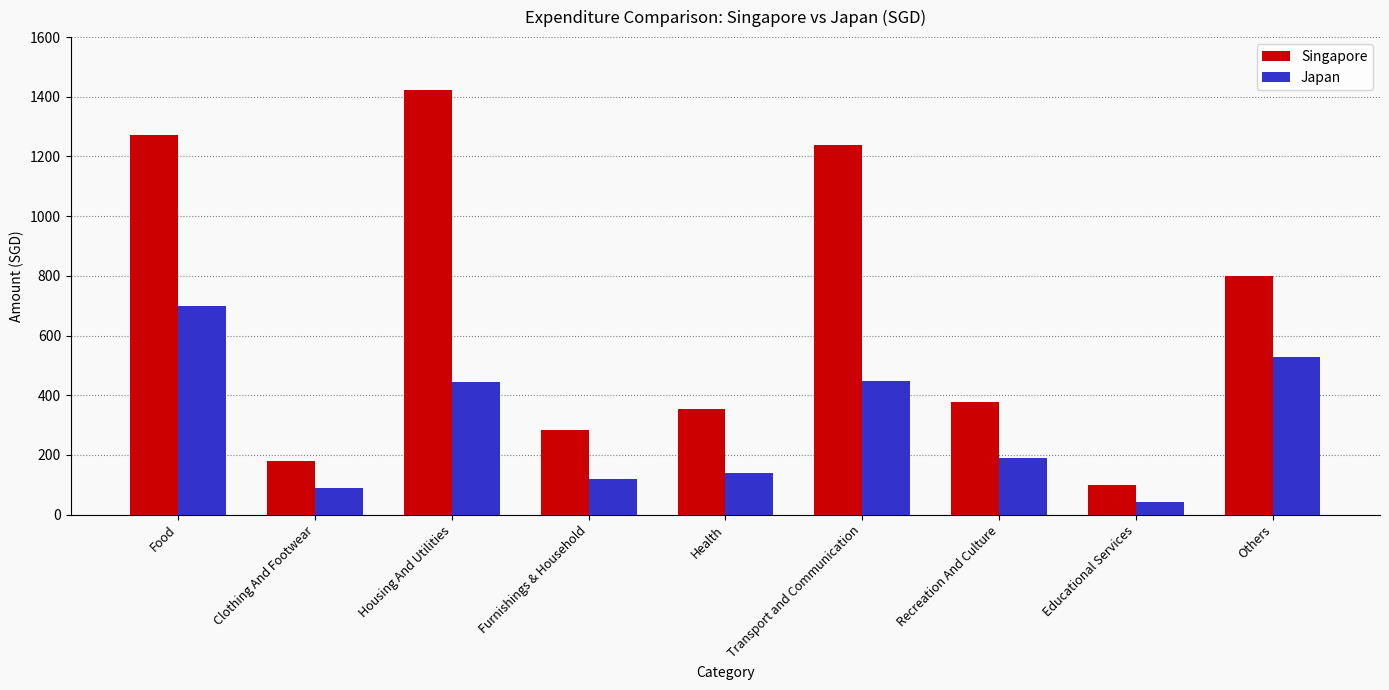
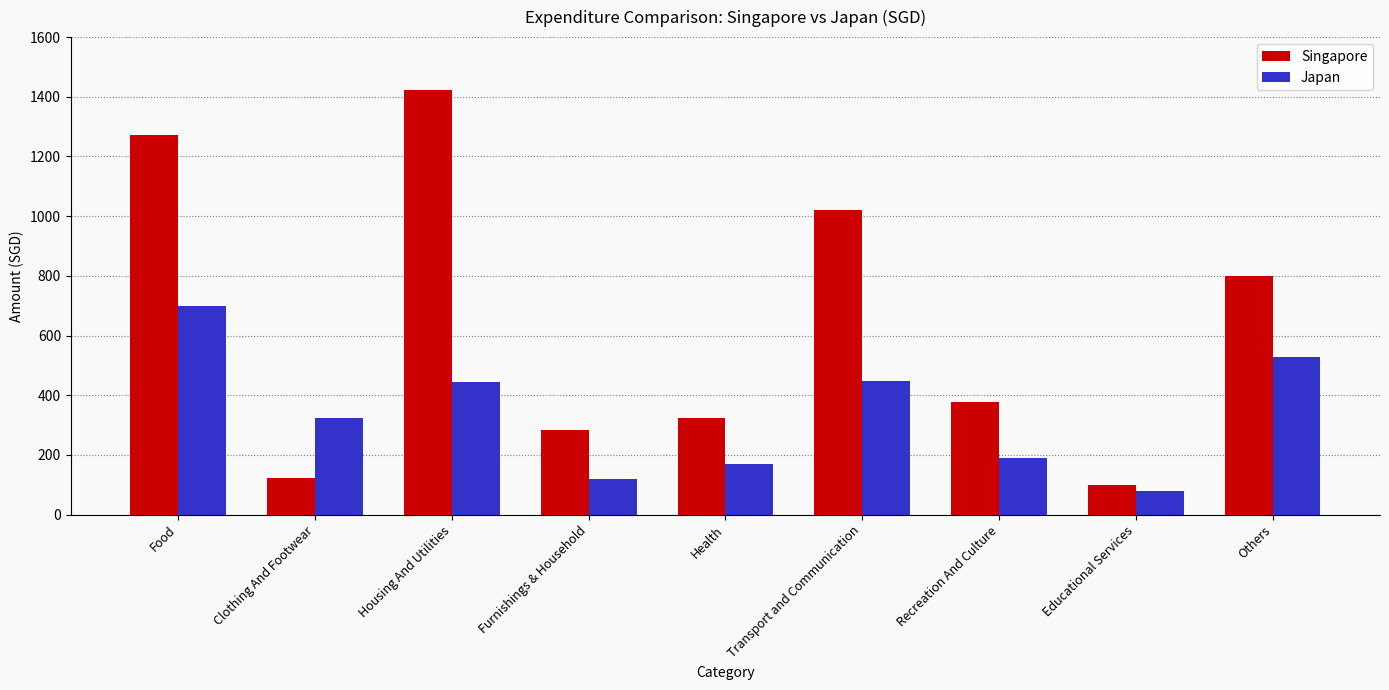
  {
    "Singapore": {
      "Food": 1270,
-     "Clothing And Footwear": 180,
+     "Clothing And Footwear": 120,
      "Housing And Utilities": 1420,
      "Furnishings & Household": 280,
-     "Health": 350,
-     "Transport and Communication": 1240,
+     "Health": 320,
+     "Transport and Communication": 1020,
      "Recreation And Culture": 380,
      "Educational Services": 100,
      "Others": 800
    },
    "Japan": {
      "Food": 700,
-     "Clothing And Footwear": 90,
+     "Clothing And Footwear": 320,
      "Housing And Utilities": 440,
      "Furnishings & Household": 120,
-     "Health": 140,
+     "Health": 170,
      "Transport and Communication": 450,
      "Recreation And Culture": 190,
-     "Educational Services": 40,
+     "Educational Services": 80,
      "Others": 530
    }
  }
